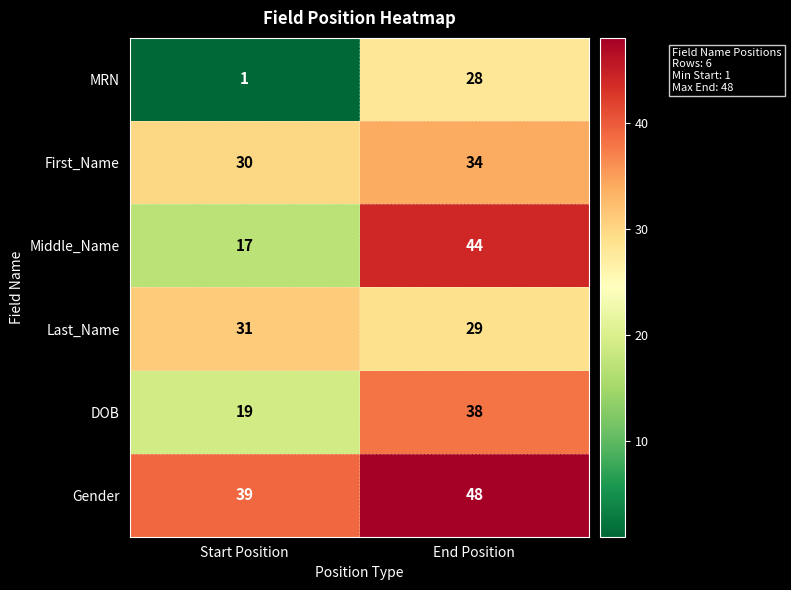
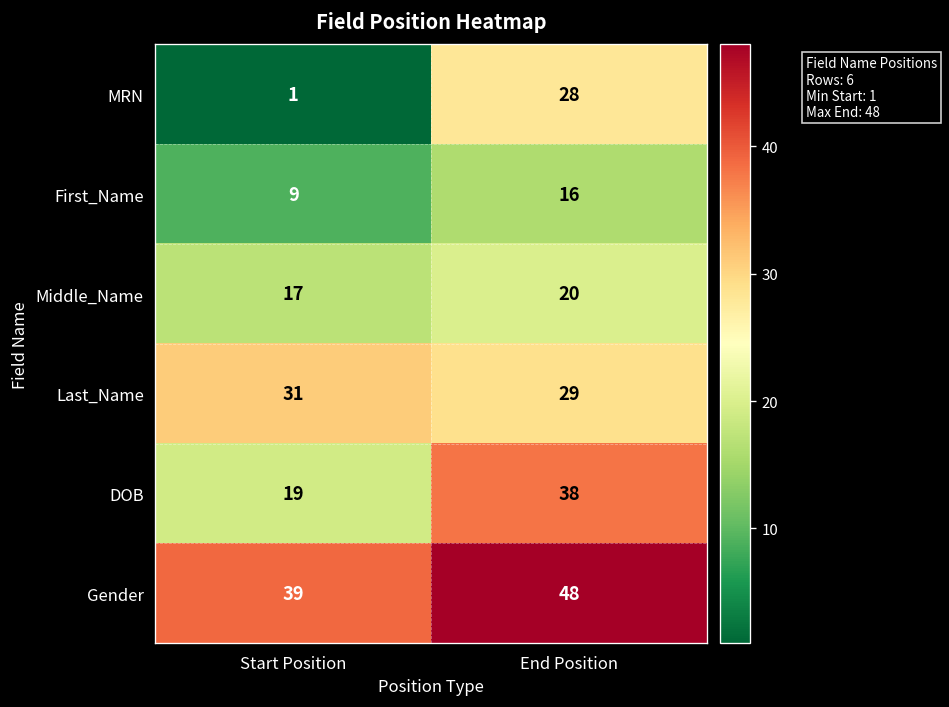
  {
    "MRN": {
      "Start Position": 1,
      "End Position": 28
    },
    "First_Name": {
-     "Start Position": 30,
-     "End Position": 34
+     "Start Position": 9,
+     "End Position": 16
    },
    "Middle_Name": {
      "Start Position": 17,
-     "End Position": 44
+     "End Position": 20
    },
    "Last_Name": {
      "Start Position": 31,
      "End Position": 29
    },
    "DOB": {
      "Start Position": 19,
      "End Position": 38
    },
    "Gender": {
      "Start Position": 39,
      "End Position": 48
    }
  }
